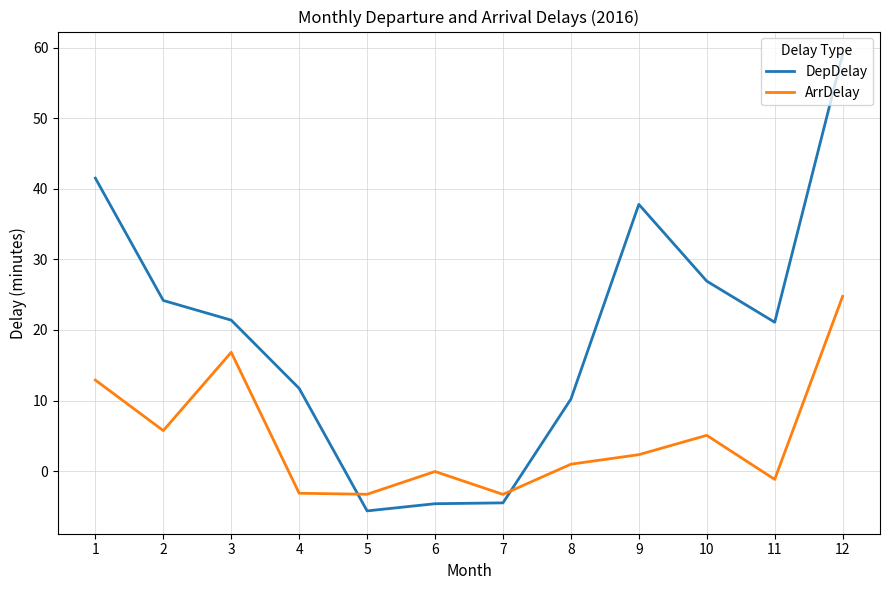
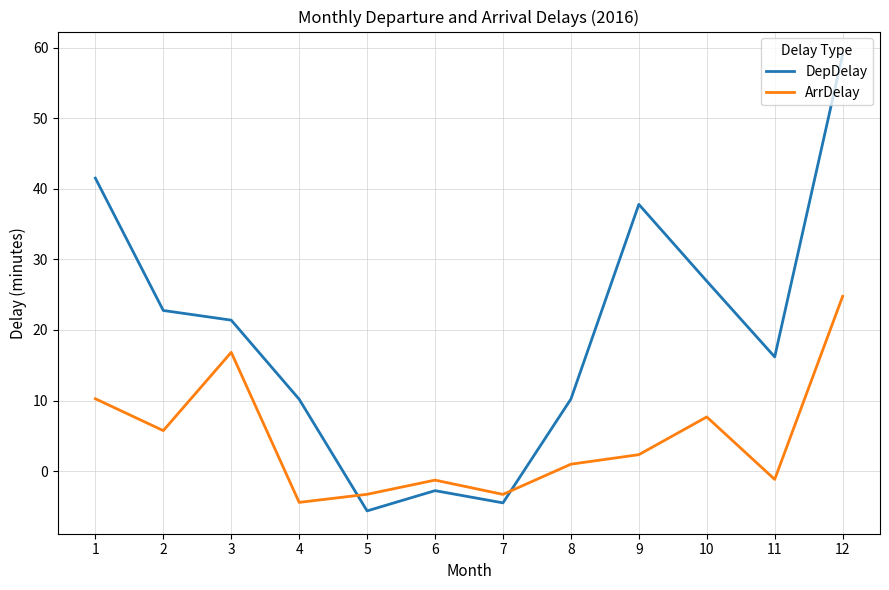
  {
    "DepDelay": {
      "1": 42,
-     "2": 24,
+     "2": 23,
      "3": 21,
-     "4": 12,
+     "4": 10,
      "5": -6,
-     "6": -5,
+     "6": -3,
      "7": -4,
      "8": 10,
      "9": 38,
      "10": 27,
-     "11": 21
+     "11": 16
    },
    "ArrDelay": {
-     "1": 13,
+     "1": 10,
      "2": 6,
      "3": 17,
-     "4": -3,
+     "4": -4,
      "5": -3,
-     "6": 0,
+     "6": -1,
      "7": -3,
      "8": 1,
      "9": 2,
-     "10": 5,
+     "10": 8,
      "11": -1,
      "12": 25
    }
  }
